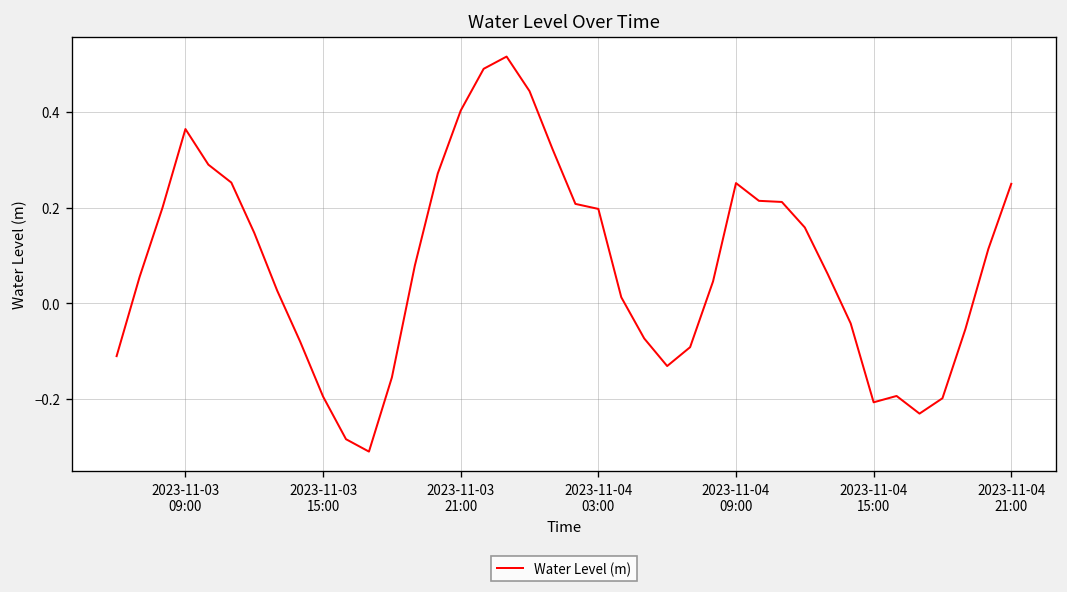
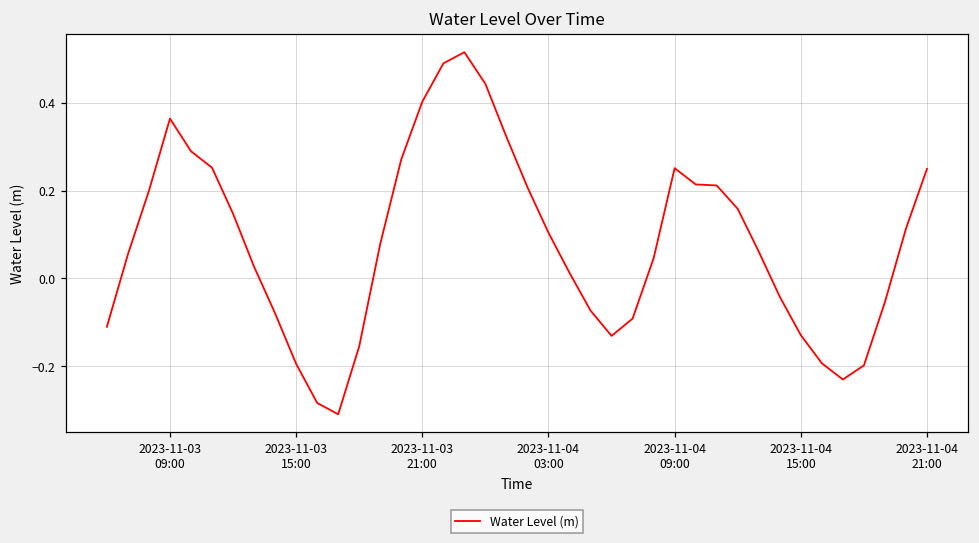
  {
    "2023-11-03 09:00": 0.36,
    "2023-11-03 15:00": -0.19,
    "2023-11-03 21:00": 0.40,
-   "2023-11-04 03:00": 0.20,
+   "2023-11-04 03:00": 0.10,
    "2023-11-04 09:00": 0.25,
-   "2023-11-04 15:00": -0.21,
+   "2023-11-04 15:00": -0.13,
    "2023-11-04 21:00": 0.25
  }
